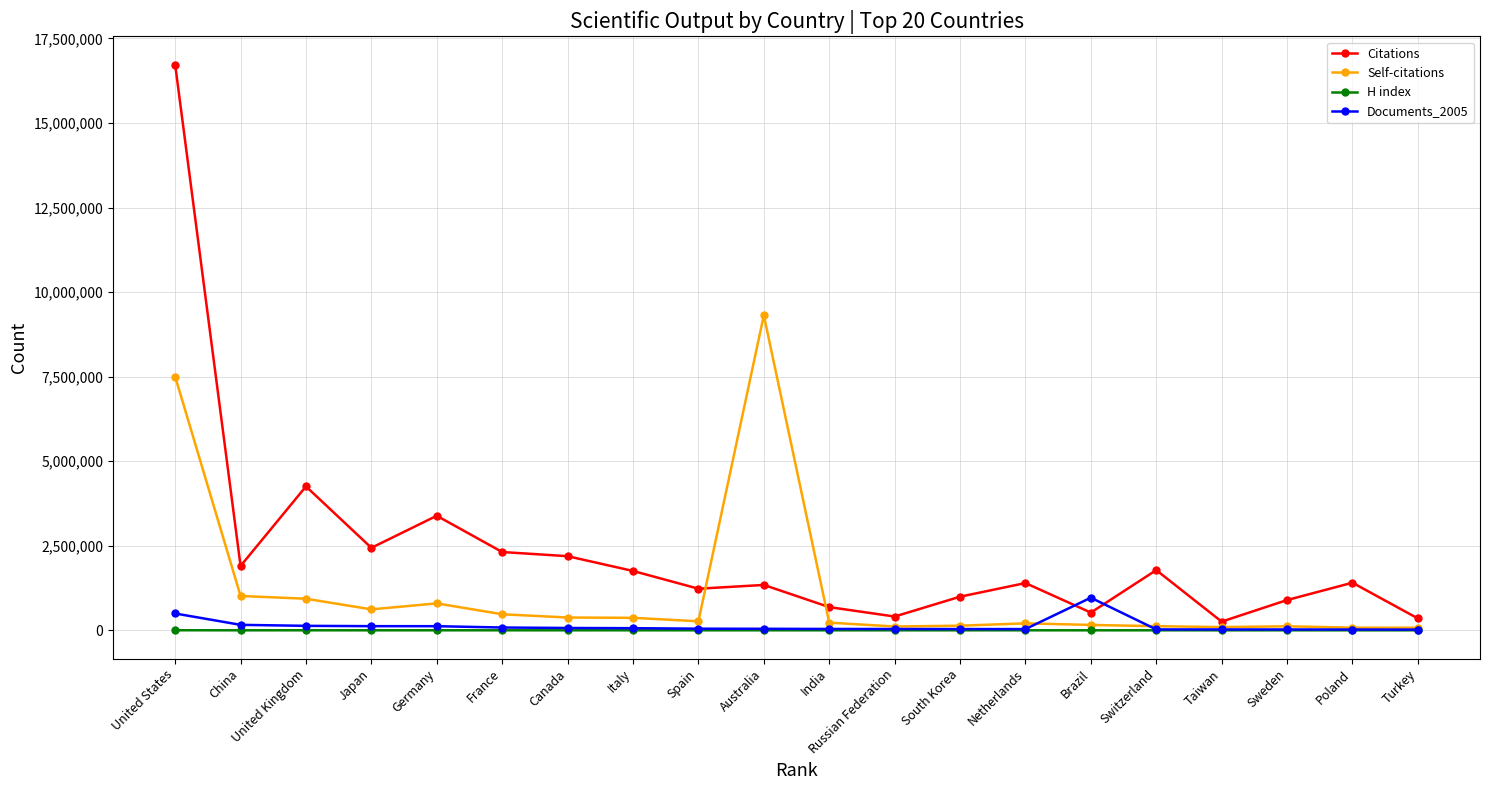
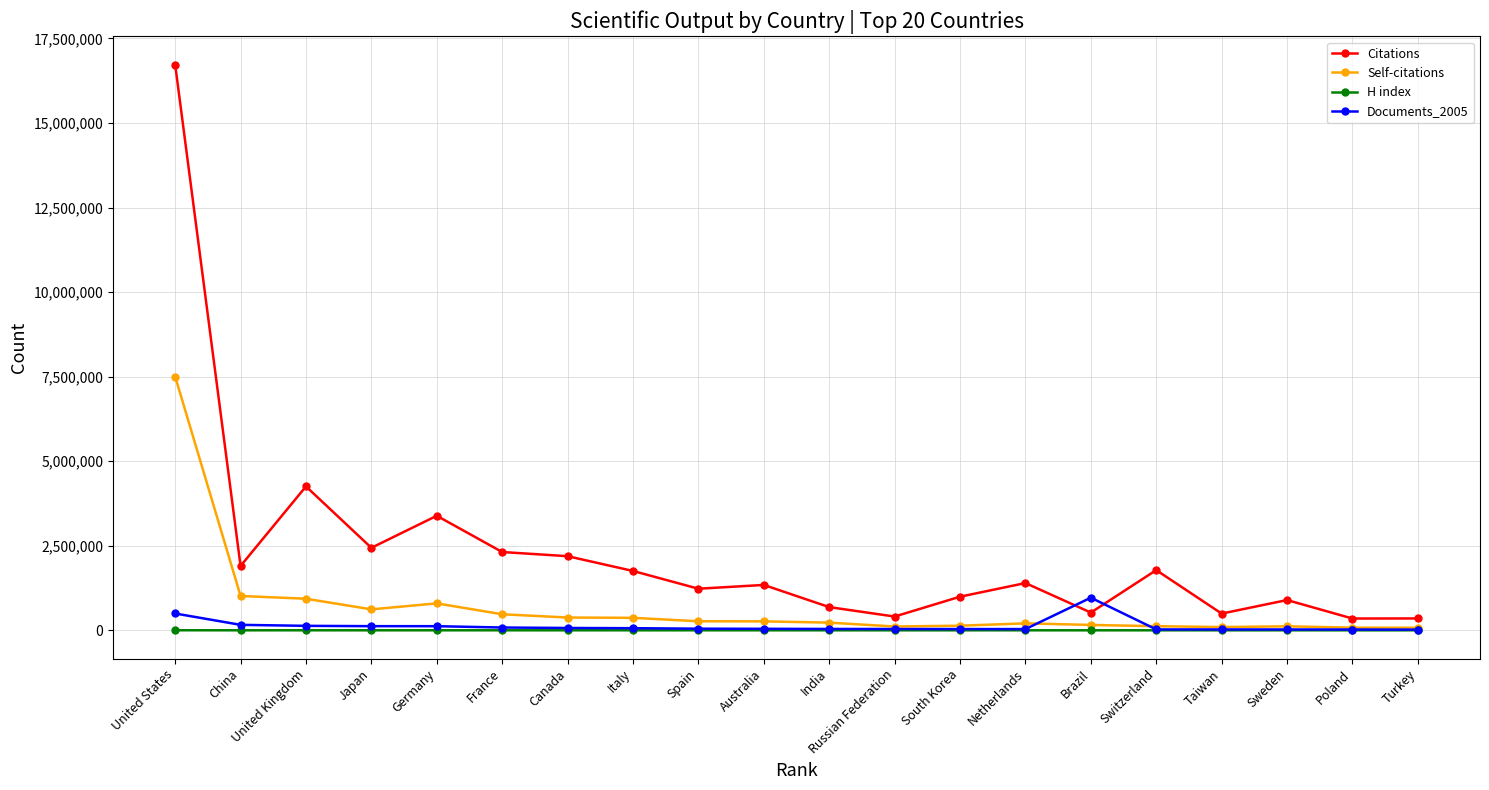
  {
    "Citations": {
      "United States": "16,700,000",
      "China": "1,900,000",
      "United Kingdom": "4,300,000",
      "Japan": "2,400,000",
      "Germany": "3,400,000",
      "France": "2,300,000",
      "Canada": "2,200,000",
      "Italy": "1,800,000",
      "Spain": "1,200,000",
      "Australia": "1,300,000",
      "India": "700,000",
      "Russian Federation": "400,000",
      "South Korea": "1,000,000",
      "Netherlands": "1,400,000",
      "Brazil": "500,000",
      "Switzerland": "1,800,000",
-     "Taiwan": "300,000",
+     "Taiwan": "500,000",
      "Sweden": "900,000",
-     "Poland": "1,400,000",
+     "Poland": "300,000",
      "Turkey": "400,000"
    },
    "Self-citations": {
      "United States": "7,500,000",
      "China": "1,000,000",
      "United Kingdom": "900,000",
      "Japan": "600,000",
      "Germany": "800,000",
      "France": "500,000",
      "Canada": "400,000",
      "Italy": "400,000",
      "Spain": "300,000",
-     "Australia": "9,300,000",
+     "Australia": "300,000",
      "India": "200,000",
      "South Korea": "100,000",
      "Netherlands": "200,000",
      "Brazil": "200,000",
      "Switzerland": "100,000",
      "Sweden": "100,000"
    },
    "H index": {
      "United States": "0",
      "China": "0",
      "United Kingdom": "0",
      "Japan": "0",
      "Germany": "0",
      "France": "0",
      "Brazil": "0"
    },
    "Documents_2005": {
      "United States": "500,000",
      "China": "200,000",
      "United Kingdom": "100,000",
      "Japan": "100,000",
      "Germany": "100,000",
      "France": "100,000",
      "Brazil": "1,000,000"
    }
  }
